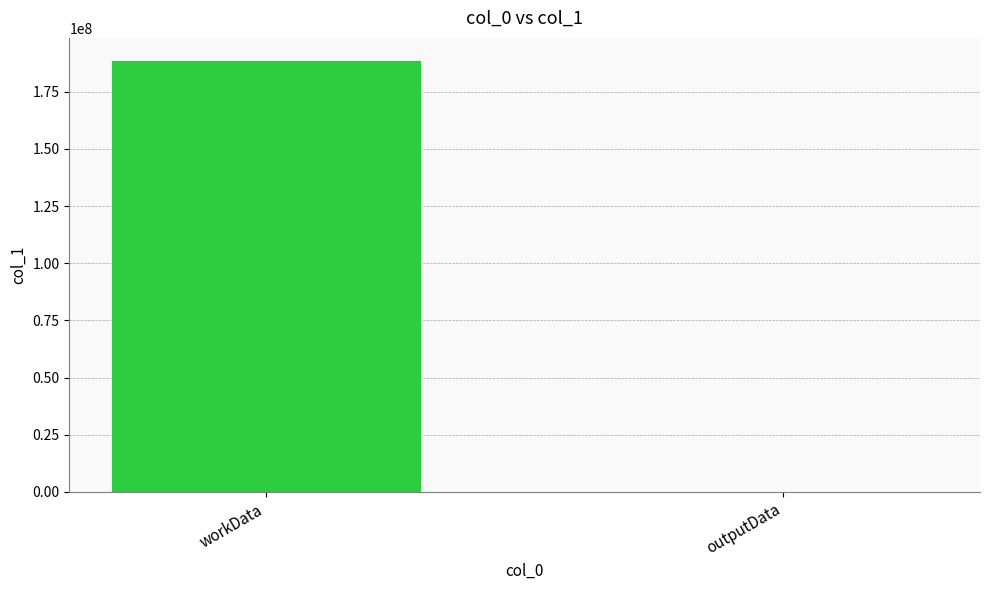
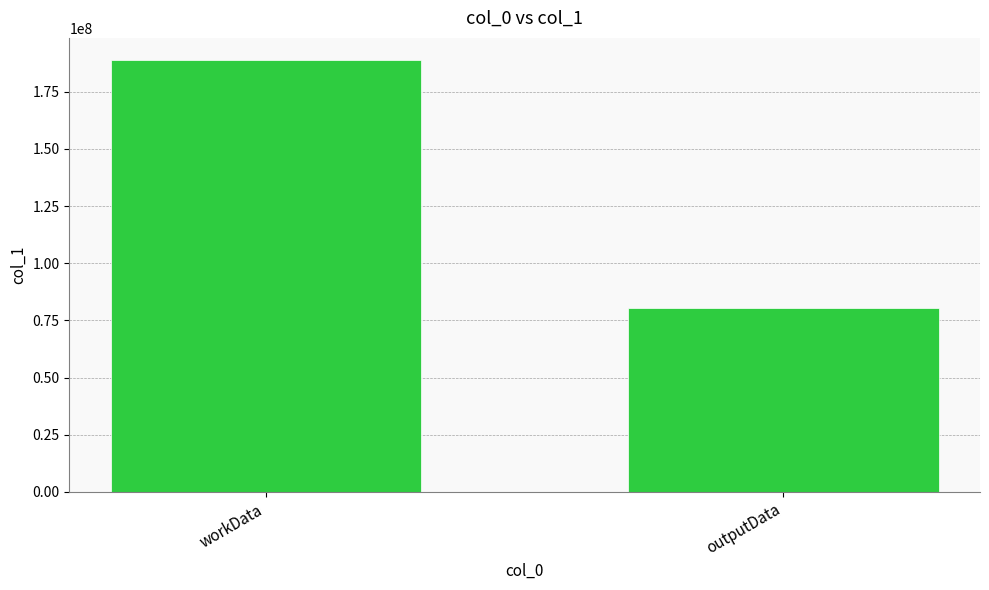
  {
    "workData": 189000000,
-   "outputData": 0
+   "outputData": 81000000
  }
